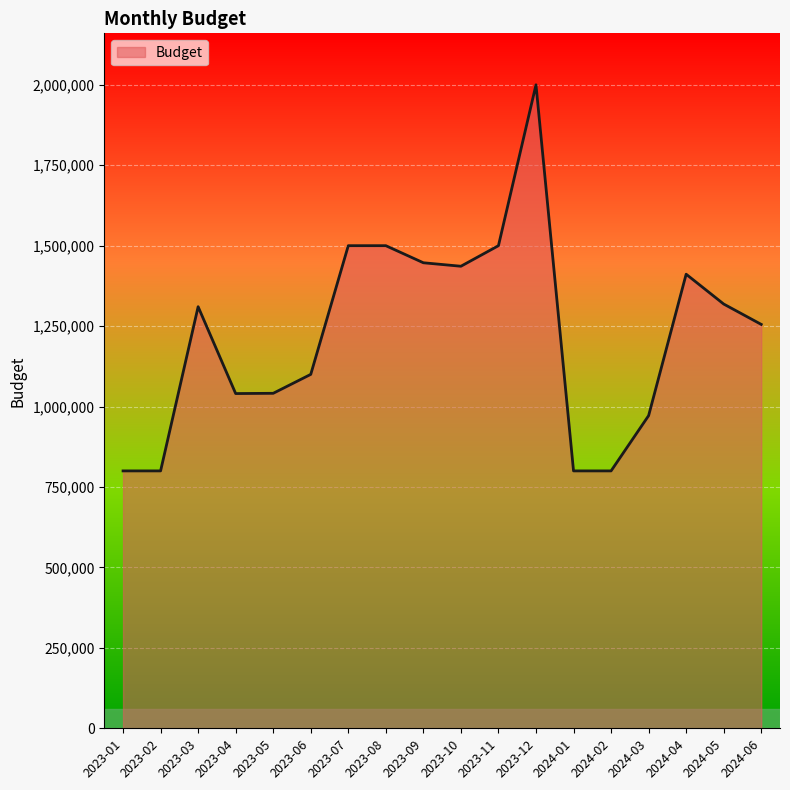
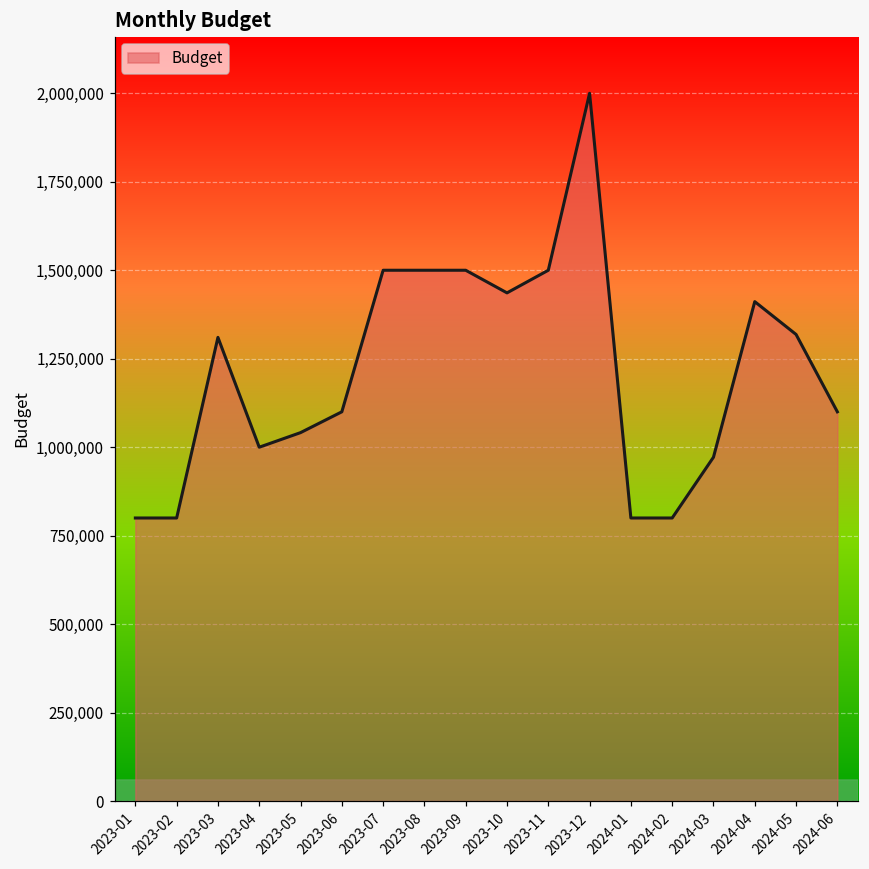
  {
    "2023-01": "800,000",
    "2023-02": "800,000",
    "2023-03": "1,310,000",
-   "2023-04": "1,040,000",
+   "2023-04": "1,000,000",
    "2023-05": "1,040,000",
    "2023-06": "1,100,000",
    "2023-07": "1,500,000",
    "2023-08": "1,500,000",
-   "2023-09": "1,450,000",
+   "2023-09": "1,500,000",
    "2023-10": "1,440,000",
    "2023-11": "1,500,000",
    "2023-12": "2,000,000",
    "2024-01": "800,000",
    "2024-02": "800,000",
    "2024-03": "970,000",
    "2024-04": "1,410,000",
    "2024-05": "1,320,000",
-   "2024-06": "1,260,000"
+   "2024-06": "1,100,000"
  }
